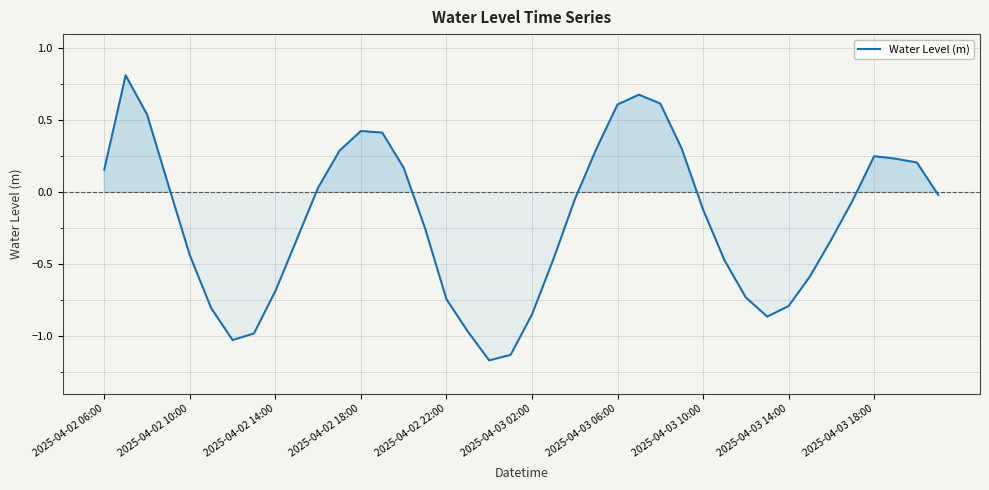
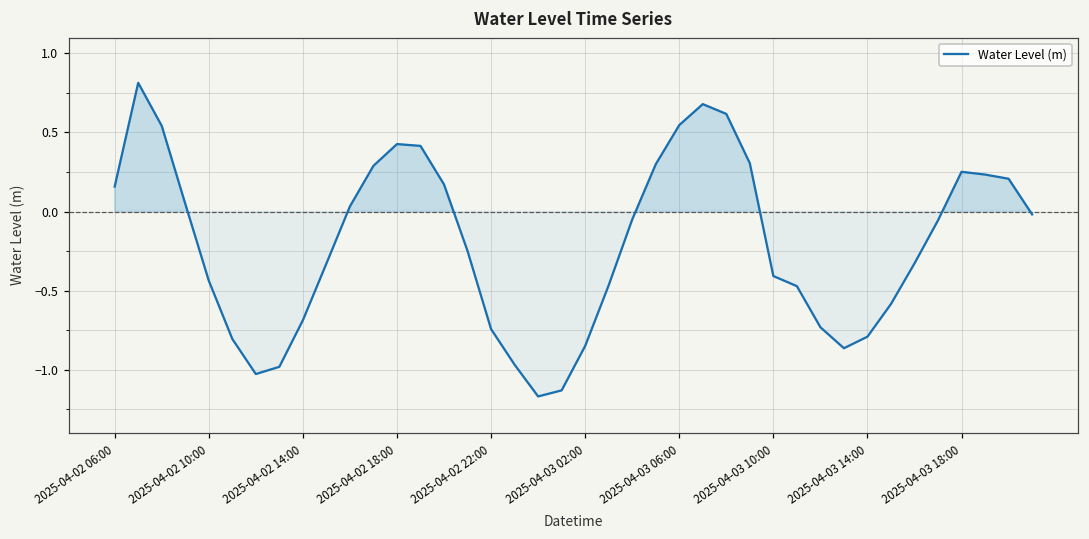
  {
    "2025-04-02 06:00": 0.16,
    "2025-04-02 10:00": -0.44,
    "2025-04-02 14:00": -0.69,
    "2025-04-02 18:00": 0.43,
    "2025-04-02 22:00": -0.74,
    "2025-04-03 02:00": -0.85,
-   "2025-04-03 06:00": 0.61,
-   "2025-04-03 10:00": -0.12,
+   "2025-04-03 06:00": 0.55,
+   "2025-04-03 10:00": -0.41,
    "2025-04-03 14:00": -0.79,
    "2025-04-03 18:00": 0.25
  }
